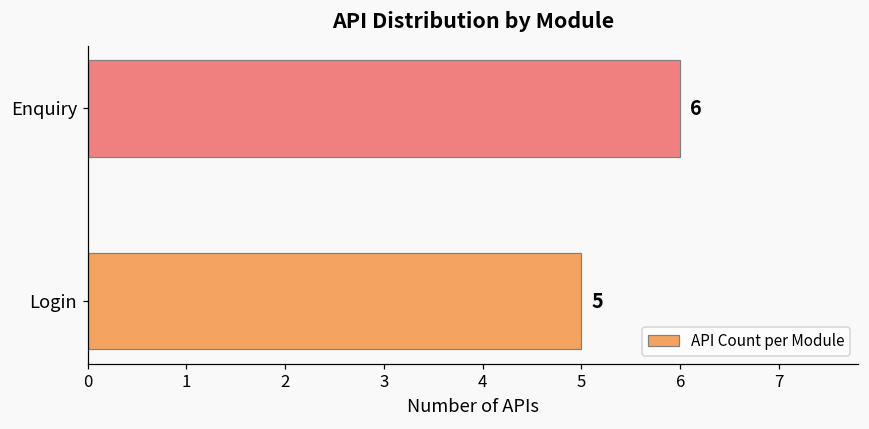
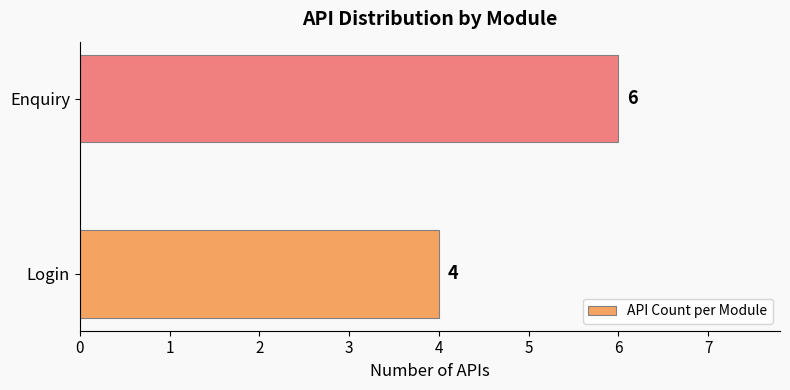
  {
    "Enquiry": 6,
-   "Login": 5
+   "Login": 4
  }
